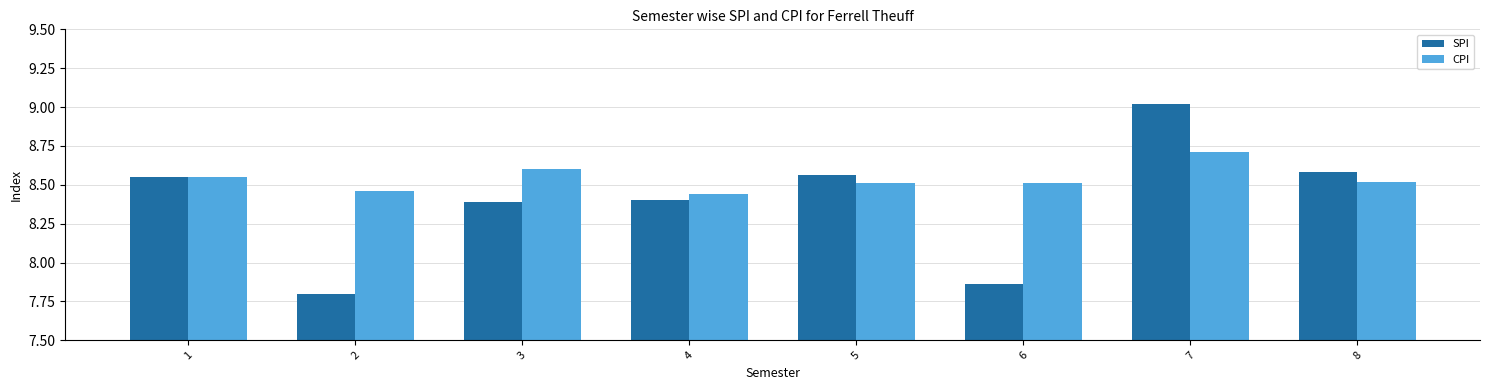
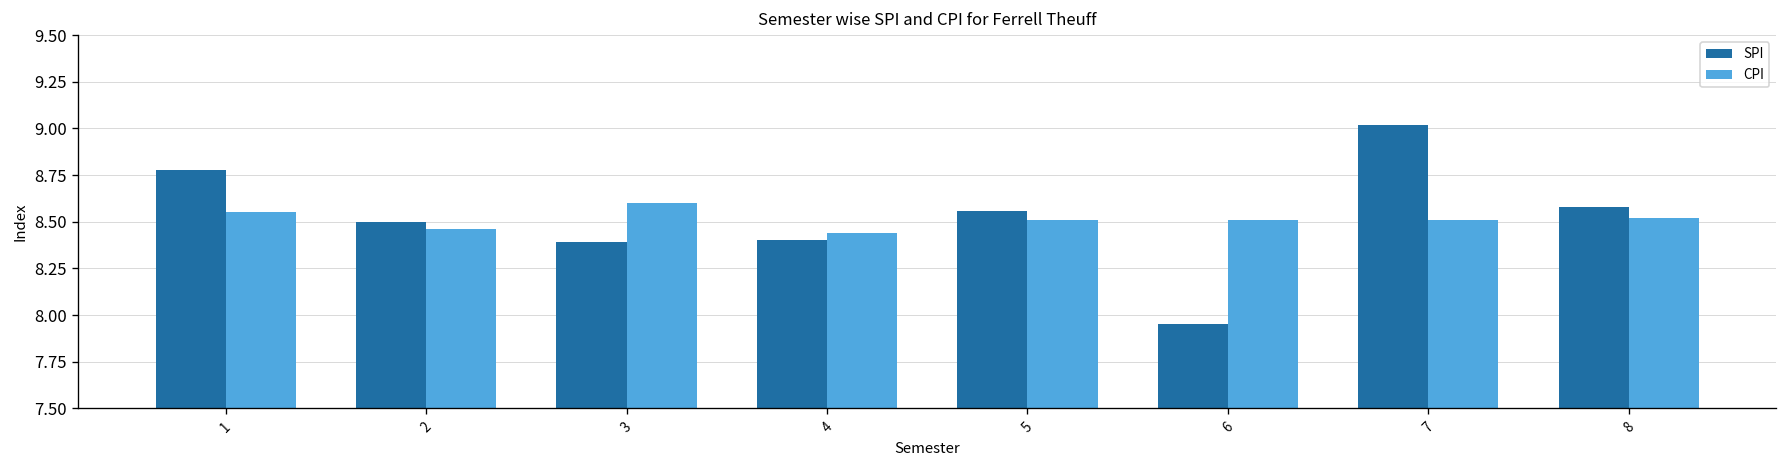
  {
    "SPI": {
-     "1": 8.55,
-     "2": 7.8,
+     "1": 8.78,
+     "2": 8.5,
      "3": 8.39,
      "4": 8.40,
      "5": 8.56,
-     "6": 7.86,
+     "6": 7.95,
      "7": 9.02,
      "8": 8.58
    },
    "CPI": {
      "1": 8.55,
      "2": 8.46,
      "3": 8.60,
      "4": 8.44,
      "5": 8.51,
      "6": 8.51,
-     "7": 8.71,
+     "7": 8.51,
      "8": 8.52
    }
  }
